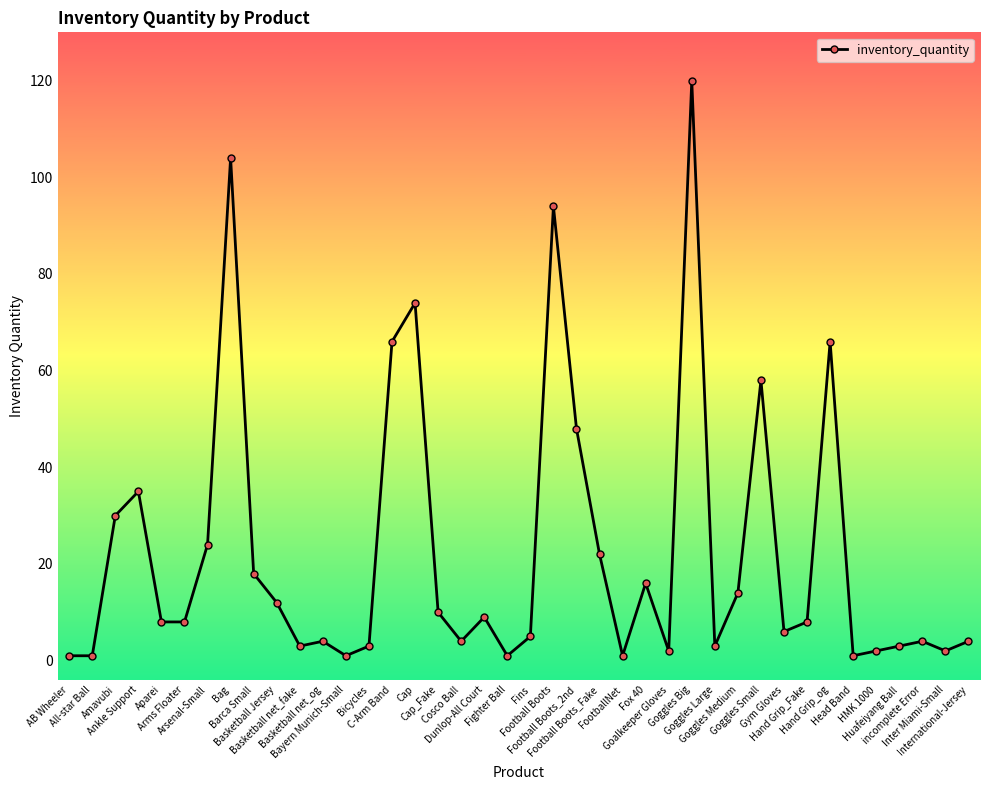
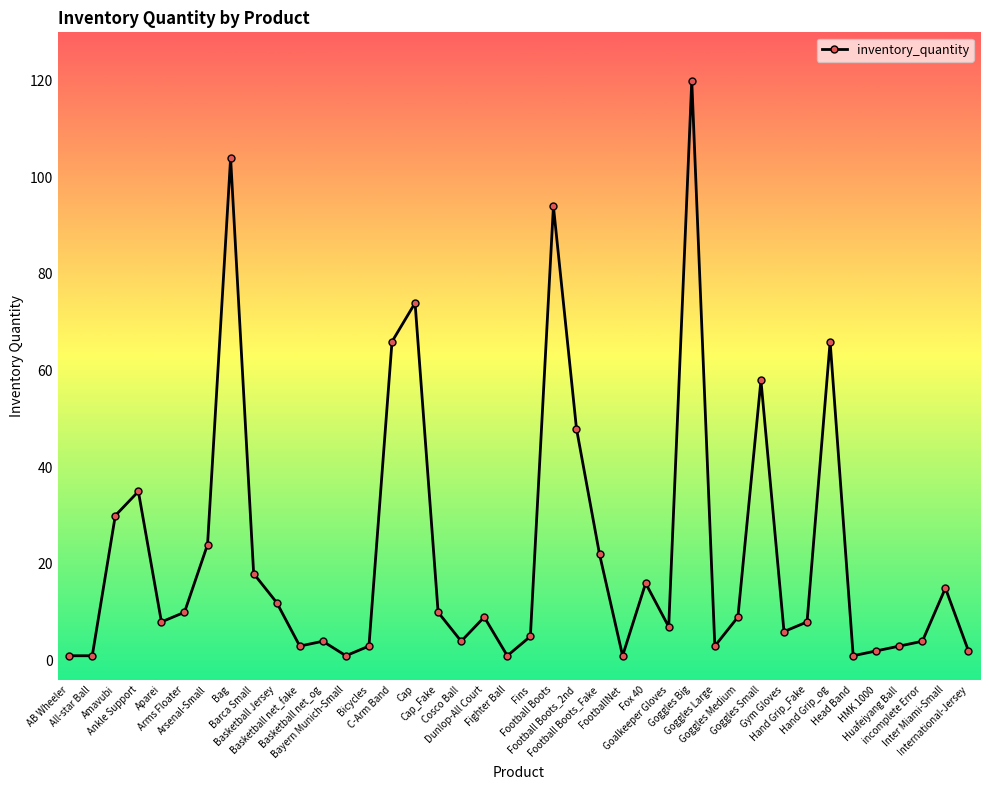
  {
    "AB Wheeler": 1,
    "All-star Ball": 1,
    "Amavubi": 30,
    "Ankle Support": 35,
    "Aparei": 8,
-   "Arms Floater": 8,
+   "Arms Floater": 10,
    "Arsenal-Small": 24,
    "Bag": 104,
    "Barca Small": 18,
    "Basketball Jersey": 12,
    "Basketball net_fake": 3,
    "Basketball net_og": 4,
    "Bayern Munich-Small": 1,
    "Bicycles": 3,
    "C-Arm Band": 66,
    "Cap": 74,
    "Cap_Fake": 10,
    "Cosco Ball": 4,
    "Dunlop-All Court": 9,
    "Fighter Ball": 1,
    "Fins": 5,
    "Football Boots": 94,
    "Football Boots_2nd": 48,
    "Football Boots_Fake": 22,
    "FootballNet": 1,
    "Fox 40": 16,
-   "Goalkeeper Gloves": 2,
+   "Goalkeeper Gloves": 7,
    "Goggles Big": 120,
    "Goggles Large": 3,
-   "Goggles Medium": 14,
+   "Goggles Medium": 9,
    "Goggles Small": 58,
    "Gym Gloves": 6,
    "Hand Grip_Fake": 8,
    "Hand Grip_og": 66,
    "Head Band": 1,
    "HMK 1000": 2,
    "Huafeiyang Ball": 3,
    "incomplete Error": 4,
-   "Inter Miami-Small": 2,
-   "International-Jersey": 4
+   "Inter Miami-Small": 15,
+   "International-Jersey": 2
  }
